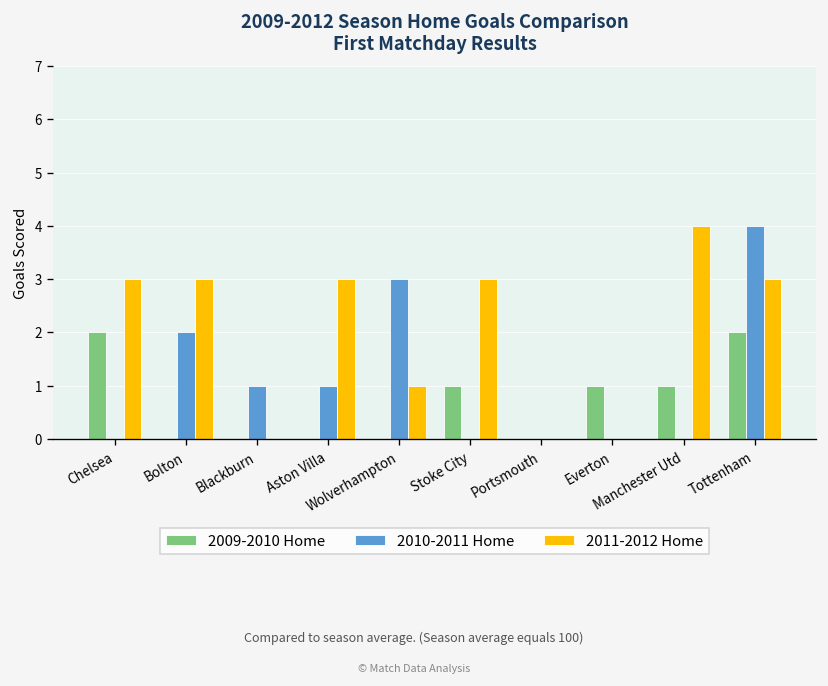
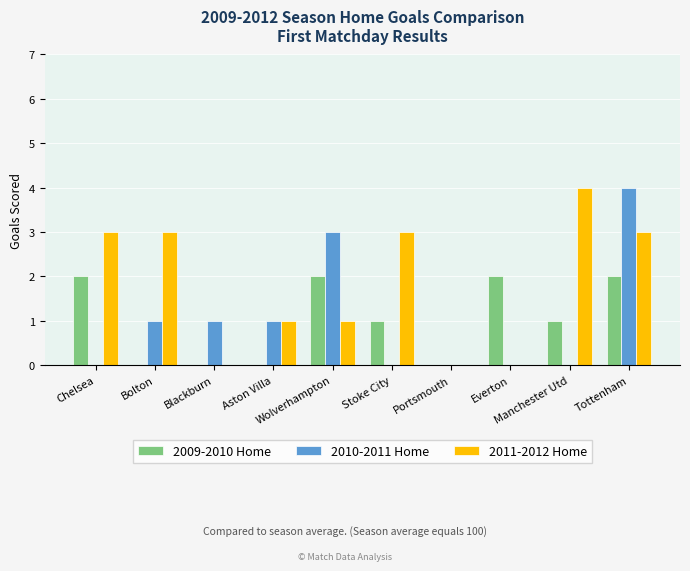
  {
    "2009-2010 Home": {
      "Chelsea": 2,
      "Bolton": 0,
      "Blackburn": 0,
      "Aston Villa": 0,
-     "Wolverhampton": 0,
+     "Wolverhampton": 2,
      "Stoke City": 1,
      "Portsmouth": 0,
-     "Everton": 1,
+     "Everton": 2,
      "Manchester Utd": 1,
      "Tottenham": 2
    },
    "2010-2011 Home": {
      "Chelsea": 0,
-     "Bolton": 2,
+     "Bolton": 1,
      "Blackburn": 1,
      "Aston Villa": 1,
      "Wolverhampton": 3,
      "Stoke City": 0,
      "Portsmouth": 0,
      "Everton": 0,
      "Manchester Utd": 0,
      "Tottenham": 4
    },
    "2011-2012 Home": {
      "Chelsea": 3,
      "Bolton": 3,
      "Blackburn": 0,
-     "Aston Villa": 3,
+     "Aston Villa": 1,
      "Wolverhampton": 1,
      "Stoke City": 3,
      "Portsmouth": 0,
      "Everton": 0,
      "Manchester Utd": 4,
      "Tottenham": 3
    }
  }
